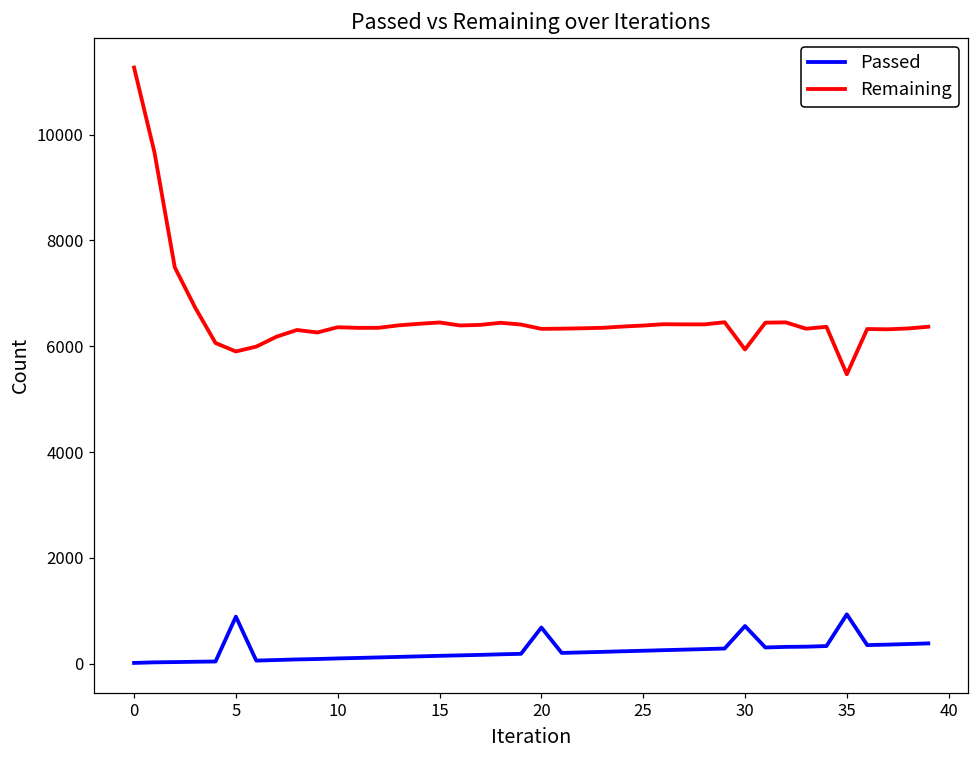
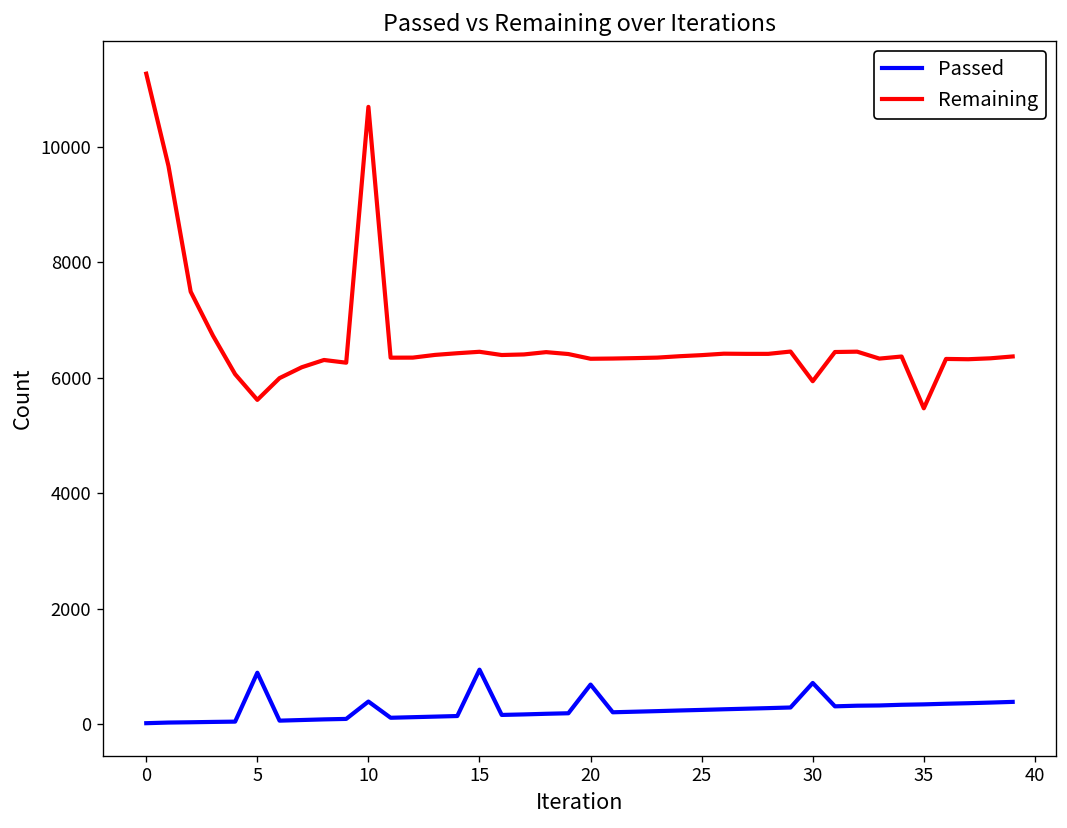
  {
    "Passed": {
      "0": 0,
      "5": 900,
-     "10": 100,
-     "15": 200,
+     "10": 400,
+     "15": 900,
      "20": 700,
      "25": 200,
      "30": 700,
-     "35": 900
+     "35": 300
    },
    "Remaining": {
      "0": 11300,
-     "5": 5900,
-     "10": 6400,
+     "5": 5600,
+     "10": 10700,
      "15": 6400,
      "20": 6300,
      "25": 6400,
      "30": 5900,
      "35": 5500
    }
  }
